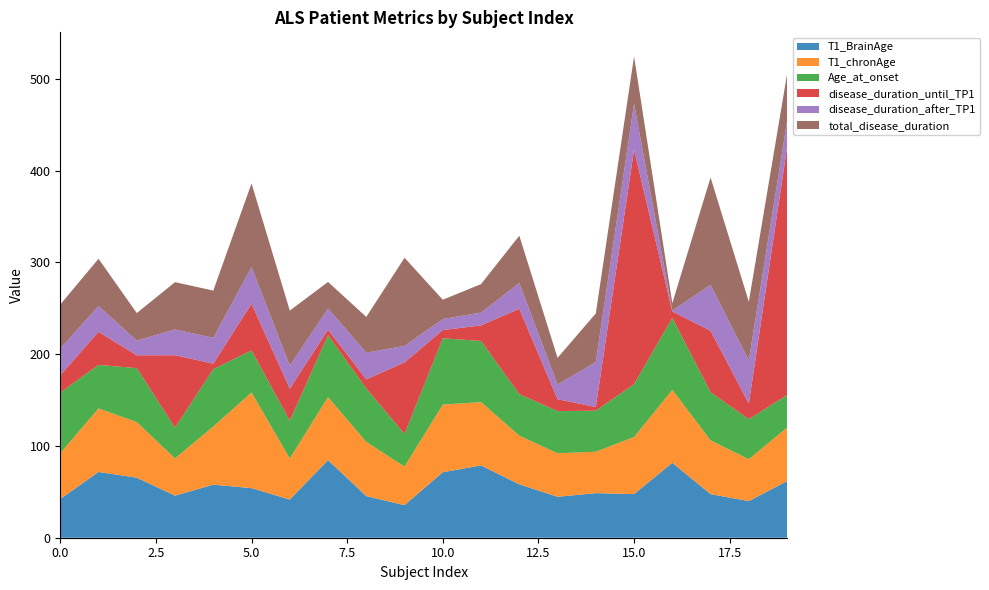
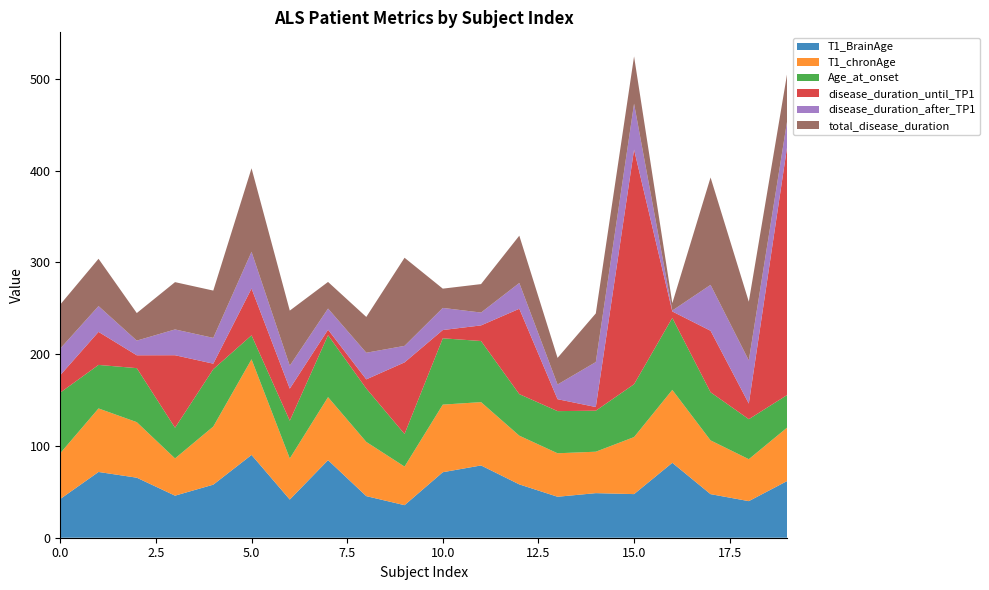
  {
    "T1_BrainAge": {
      "0.0": 40,
-     "5.0": 50,
+     "5.0": 90,
      "10.0": 70,
      "15.0": 50
    },
    "T1_chronAge": {
      "0.0": 50,
      "5.0": 100,
      "10.0": 70,
      "15.0": 60
    },
    "Age_at_onset": {
      "0.0": 70,
-     "5.0": 50,
+     "5.0": 30,
      "10.0": 70,
      "15.0": 60
    },
    "disease_duration_until_TP1": {
      "0.0": 20,
      "5.0": 50,
      "10.0": 10,
      "15.0": 260
    },
    "disease_duration_after_TP1": {
      "0.0": 30,
      "5.0": 40,
-     "10.0": 10,
+     "10.0": 20,
      "15.0": 50
    },
    "total_disease_duration": {
      "0.0": 50,
      "5.0": 90,
      "10.0": 20,
      "15.0": 50
    }
  }
